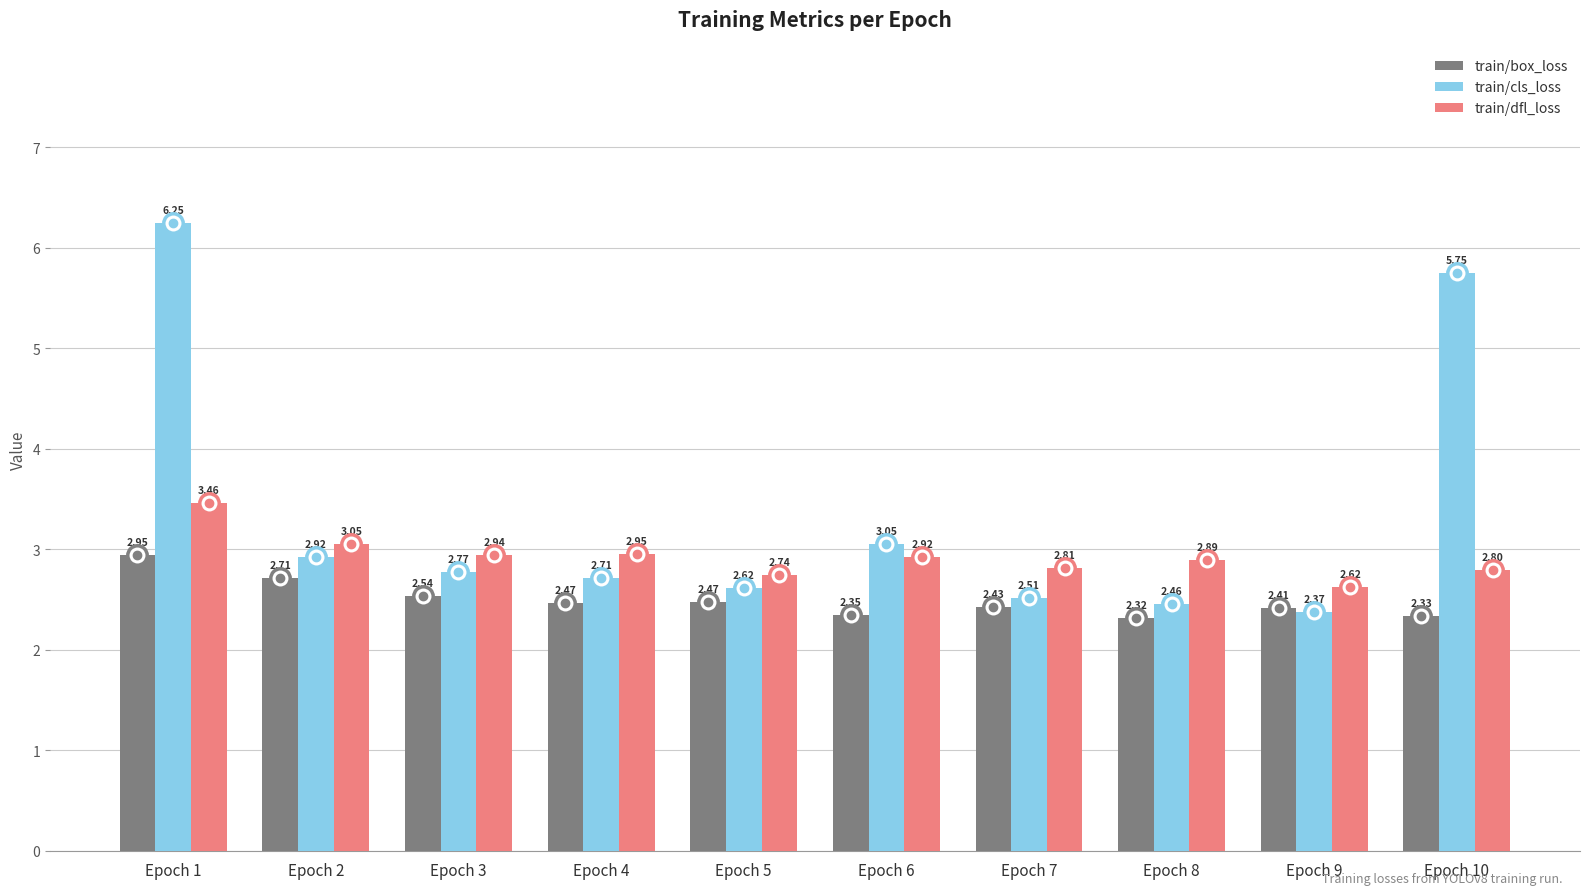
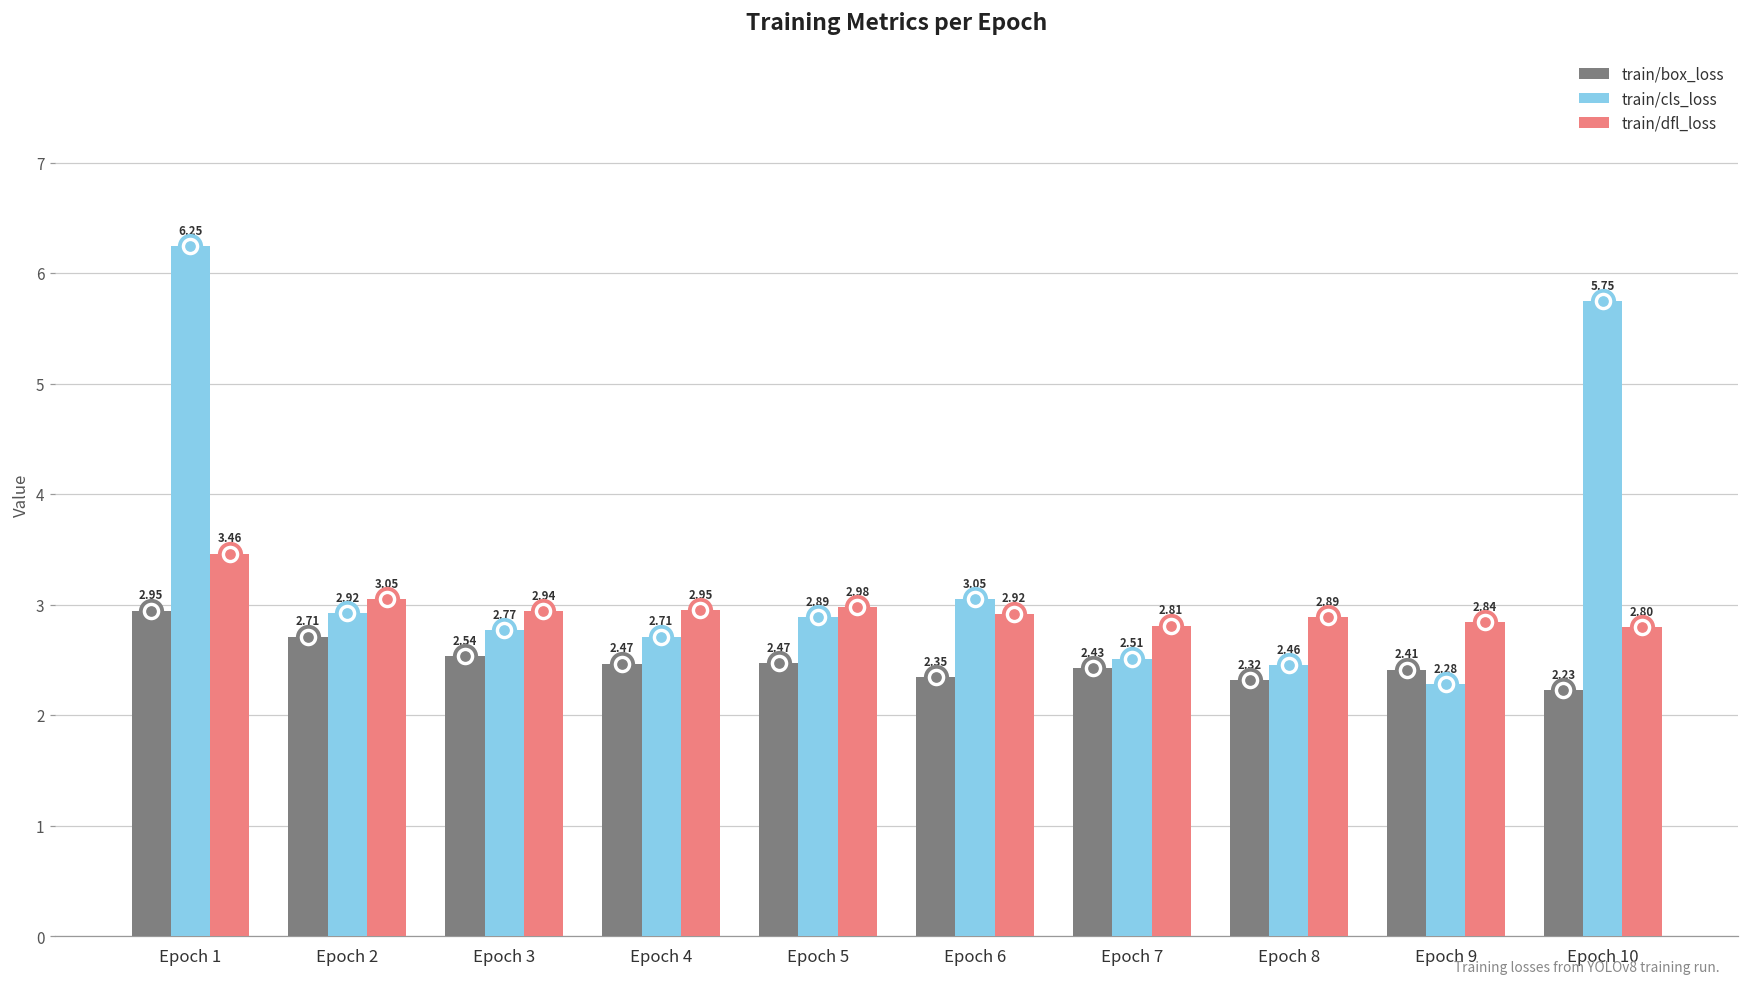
  {
    "train/box_loss": {
      "Epoch 1": 2.95,
      "Epoch 2": 2.71,
      "Epoch 3": 2.54,
      "Epoch 4": 2.47,
      "Epoch 5": 2.47,
      "Epoch 6": 2.35,
      "Epoch 7": 2.43,
      "Epoch 8": 2.32,
      "Epoch 9": 2.41,
-     "Epoch 10": 2.33
+     "Epoch 10": 2.23
    },
    "train/cls_loss": {
      "Epoch 1": 6.25,
      "Epoch 2": 2.92,
      "Epoch 3": 2.77,
      "Epoch 4": 2.71,
-     "Epoch 5": 2.62,
+     "Epoch 5": 2.89,
      "Epoch 6": 3.05,
      "Epoch 7": 2.51,
      "Epoch 8": 2.46,
-     "Epoch 9": 2.37,
+     "Epoch 9": 2.28,
      "Epoch 10": 5.75
    },
    "train/dfl_loss": {
      "Epoch 1": 3.46,
      "Epoch 2": 3.05,
      "Epoch 3": 2.94,
      "Epoch 4": 2.95,
-     "Epoch 5": 2.74,
+     "Epoch 5": 2.98,
      "Epoch 6": 2.92,
      "Epoch 7": 2.81,
      "Epoch 8": 2.89,
-     "Epoch 9": 2.62,
+     "Epoch 9": 2.84,
      "Epoch 10": 2.80
    }
  }
